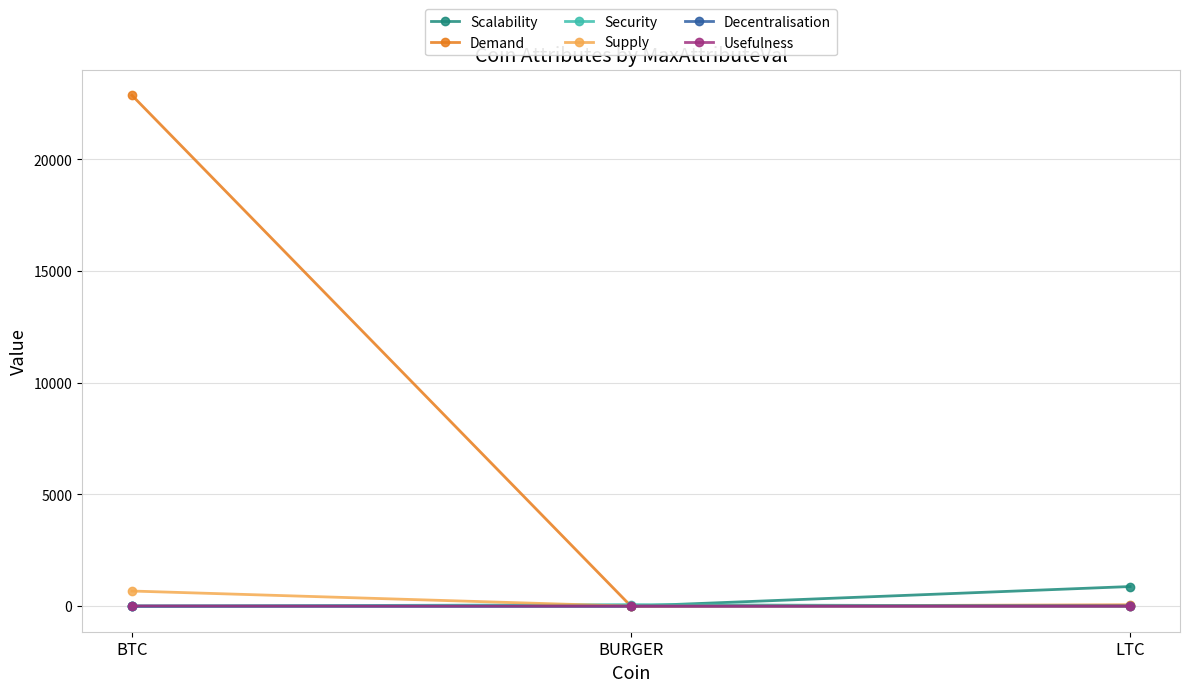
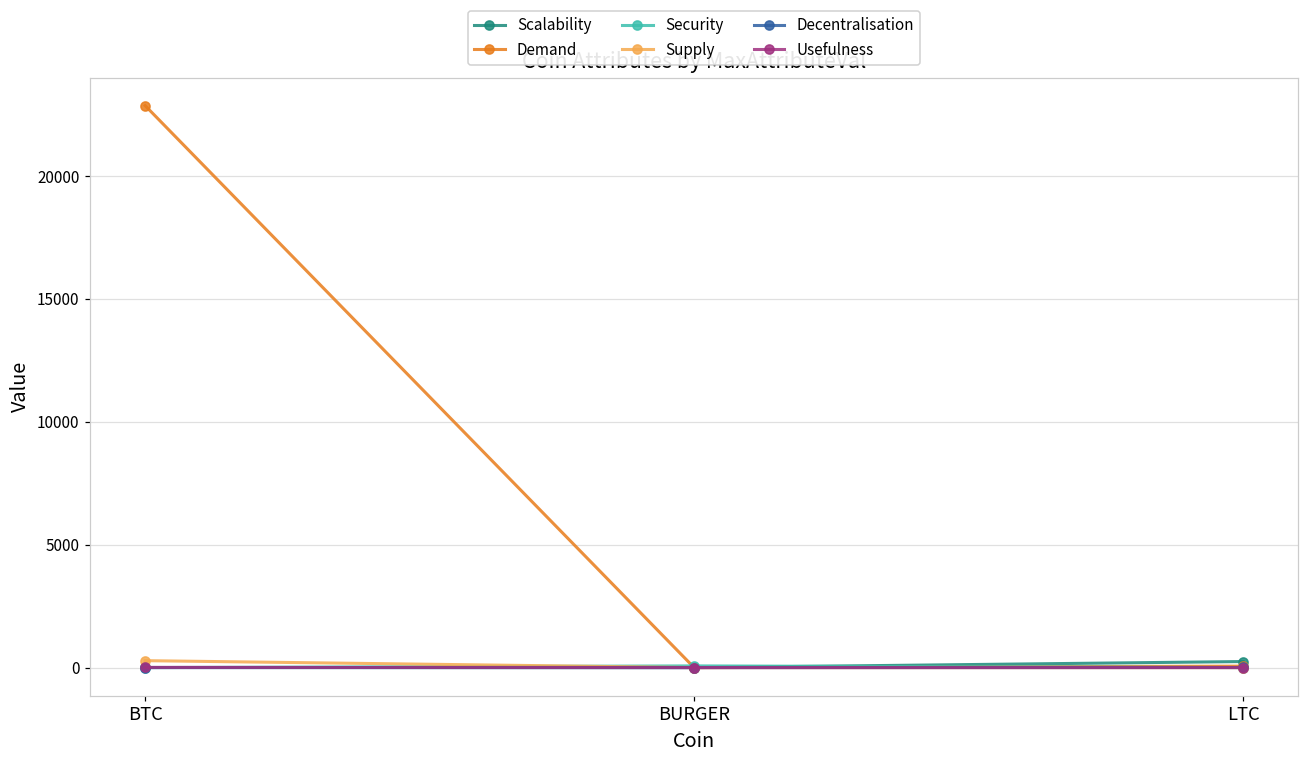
  {
    "Scalability": {
-     "LTC": 900
+     "LTC": 200
    },
    "Demand": {
      "BTC": 22900
    },
    "Supply": {
-     "BTC": 700
+     "BTC": 300
    }
  }
